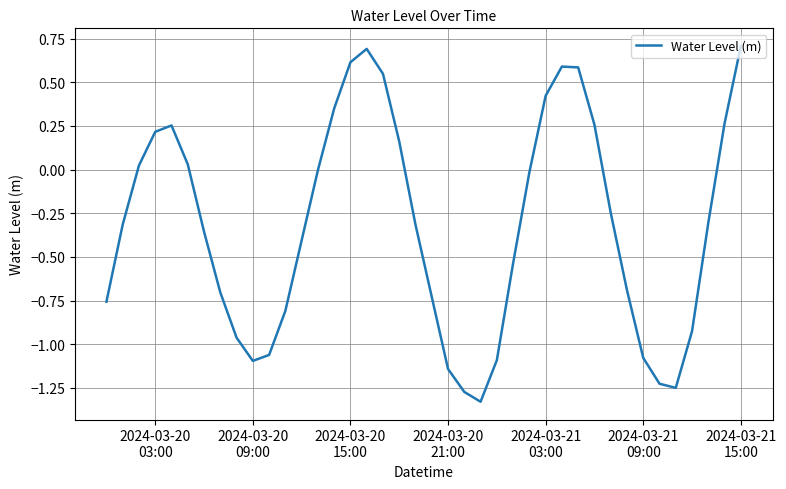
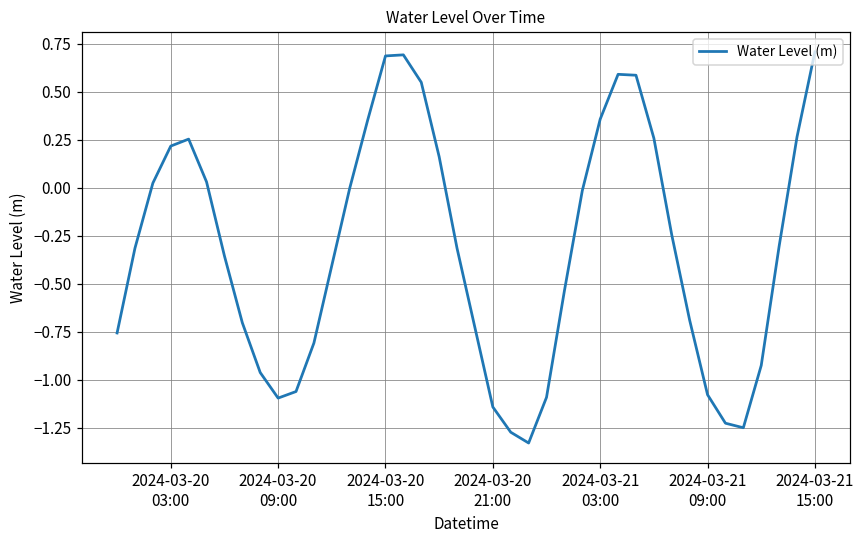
  {
    "2024-03-20 03:00": 0.22,
    "2024-03-20 09:00": -1.10,
-   "2024-03-20 15:00": 0.61,
+   "2024-03-20 15:00": 0.69,
    "2024-03-20 21:00": -1.14,
-   "2024-03-21 03:00": 0.42,
+   "2024-03-21 03:00": 0.36,
    "2024-03-21 09:00": -1.08
  }
